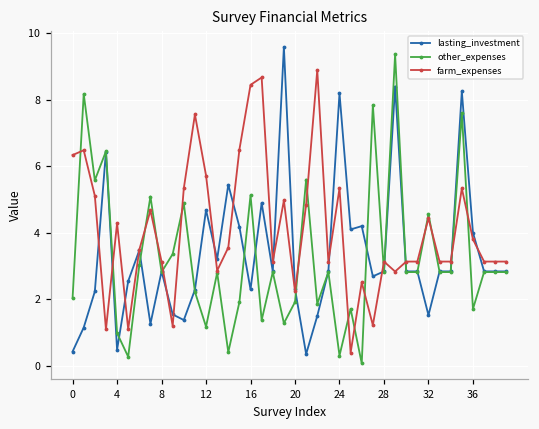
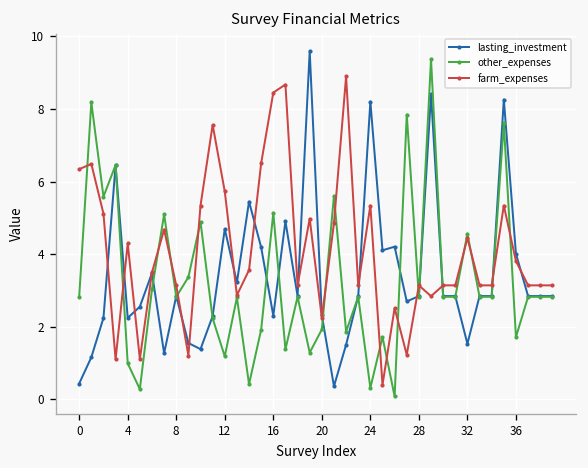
  {
    "lasting_investment": {
      "0": 0.4,
-     "4": 0.5,
+     "4": 2.2,
      "12": 4.7,
      "16": 2.3,
      "24": 8.2,
      "32": 1.5,
      "36": 4.0
    },
    "other_expenses": {
-     "0": 2.0,
+     "0": 2.8,
      "4": 1.0,
      "12": 1.2,
      "16": 5.1,
      "20": 1.9,
      "24": 0.3,
      "32": 4.6,
      "36": 1.7
    },
    "farm_expenses": {
      "0": 6.3,
      "4": 4.3,
      "8": 3.1,
      "12": 5.7,
      "16": 8.5,
      "24": 5.3,
      "28": 3.1,
      "32": 4.4,
      "36": 3.8
    }
  }
